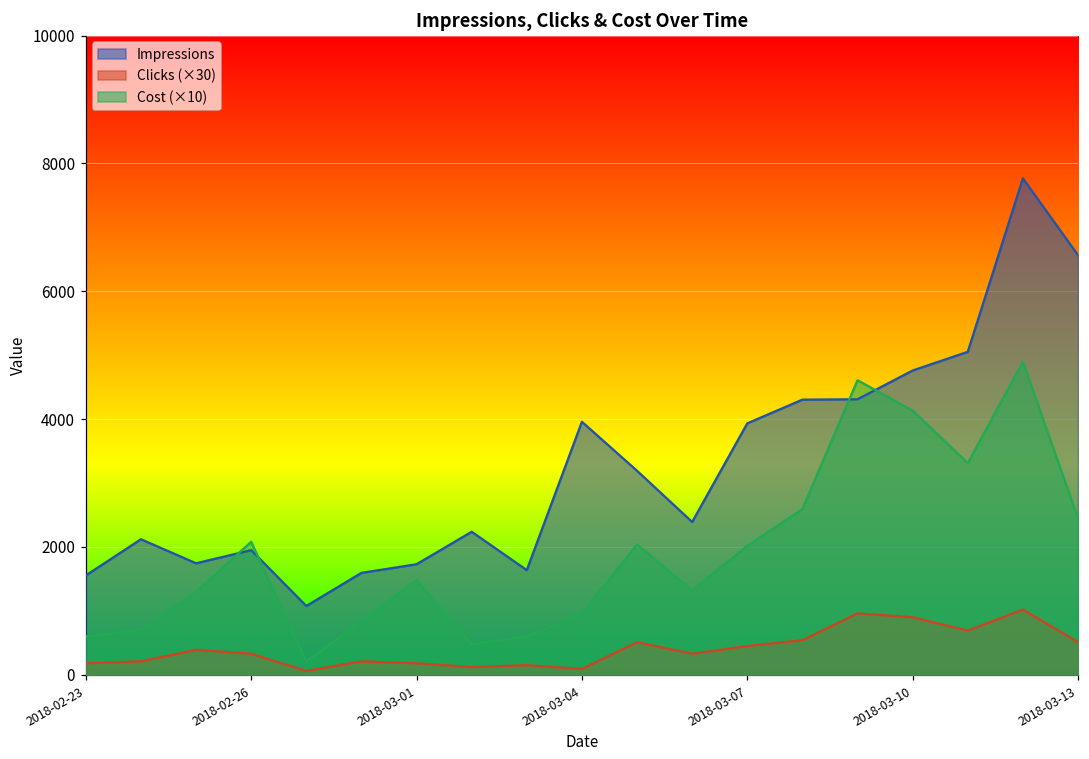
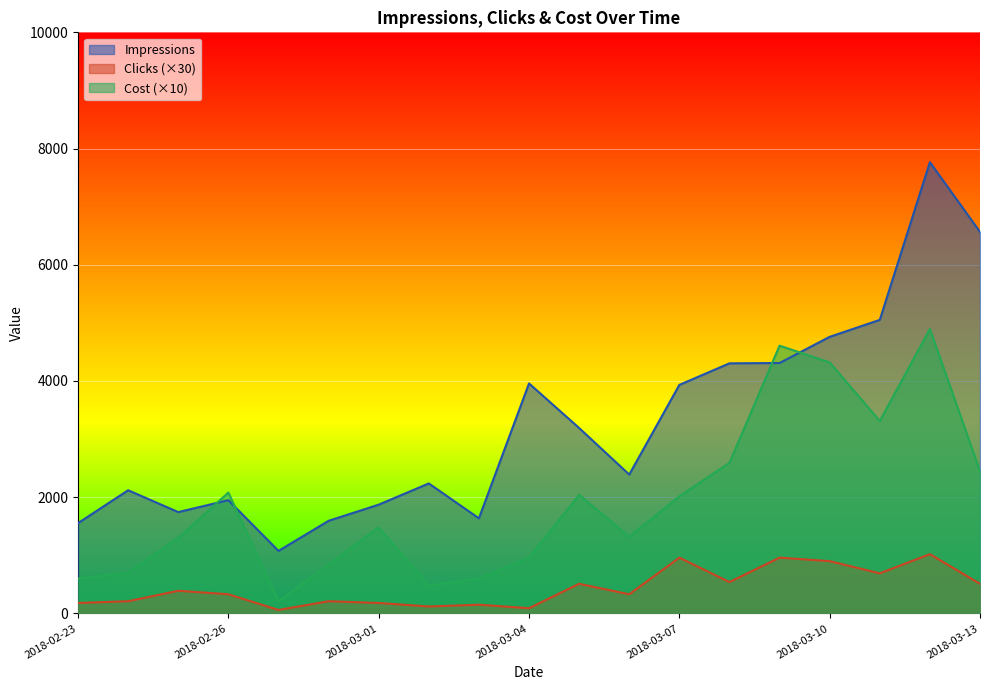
  {
    "Impressions": {
      "2018-02-23": 1600,
      "2018-02-26": 1900,
-     "2018-03-01": 1700,
+     "2018-03-01": 1900,
      "2018-03-04": 4000,
      "2018-03-07": 3900,
      "2018-03-10": 4800,
      "2018-03-13": 6600
    },
    "Clicks (×30)": {
      "2018-02-23": 200,
      "2018-02-26": 300,
      "2018-03-01": 200,
      "2018-03-04": 100,
-     "2018-03-07": 500,
+     "2018-03-07": 1000,
      "2018-03-10": 900,
      "2018-03-13": 500
    },
    "Cost (×10)": {
      "2018-02-23": 600,
      "2018-02-26": 2100,
      "2018-03-01": 1500,
      "2018-03-04": 1000,
      "2018-03-07": 2000,
-     "2018-03-10": 4100,
+     "2018-03-10": 4300,
      "2018-03-13": 2400
    }
  }
